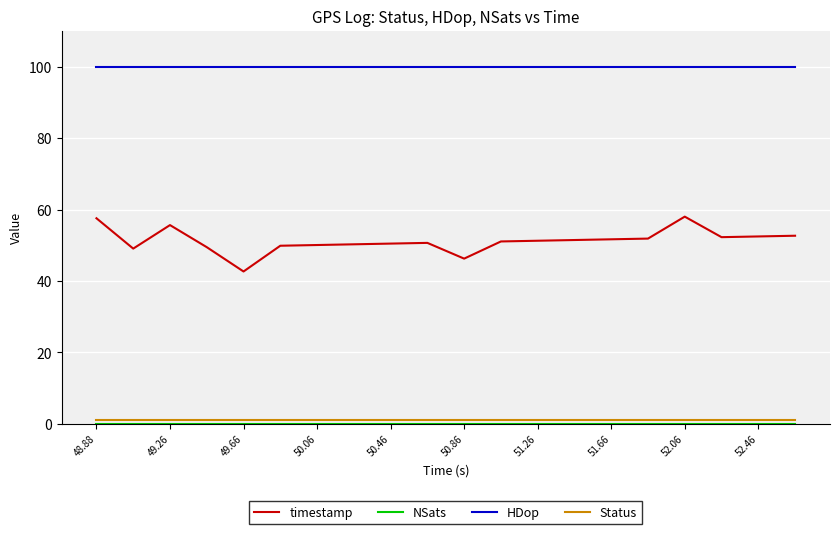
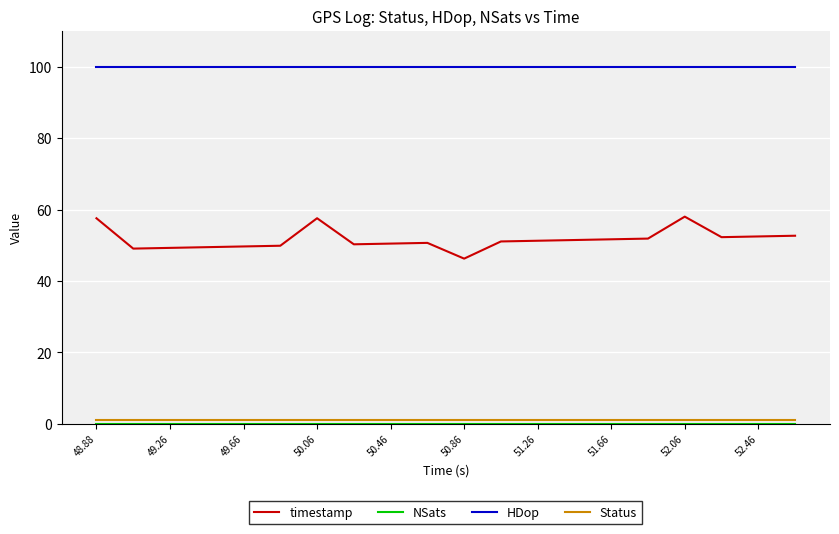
  {
    "timestamp": {
      "48.88": 58,
-     "49.26": 56,
-     "49.66": 43,
-     "50.06": 50,
+     "49.26": 49,
+     "49.66": 50,
+     "50.06": 58,
      "50.46": 50,
      "50.86": 46,
      "51.26": 51,
      "51.66": 52,
      "52.06": 58,
      "52.46": 52
    },
    "NSats": {
      "48.88": 0,
      "49.26": 0,
      "49.66": 0,
      "50.06": 0,
      "50.46": 0,
      "50.86": 0,
      "51.26": 0,
      "51.66": 0,
      "52.06": 0,
      "52.46": 0
    },
    "HDop": {
      "48.88": 100,
      "49.26": 100,
      "49.66": 100,
      "50.06": 100,
      "50.46": 100,
      "50.86": 100,
      "51.26": 100,
      "51.66": 100,
      "52.06": 100,
      "52.46": 100
    },
    "Status": {
      "48.88": 1,
      "49.26": 1,
      "49.66": 1,
      "50.06": 1,
      "50.46": 1,
      "50.86": 1,
      "51.26": 1,
      "51.66": 1,
      "52.06": 1,
      "52.46": 1
    }
  }
